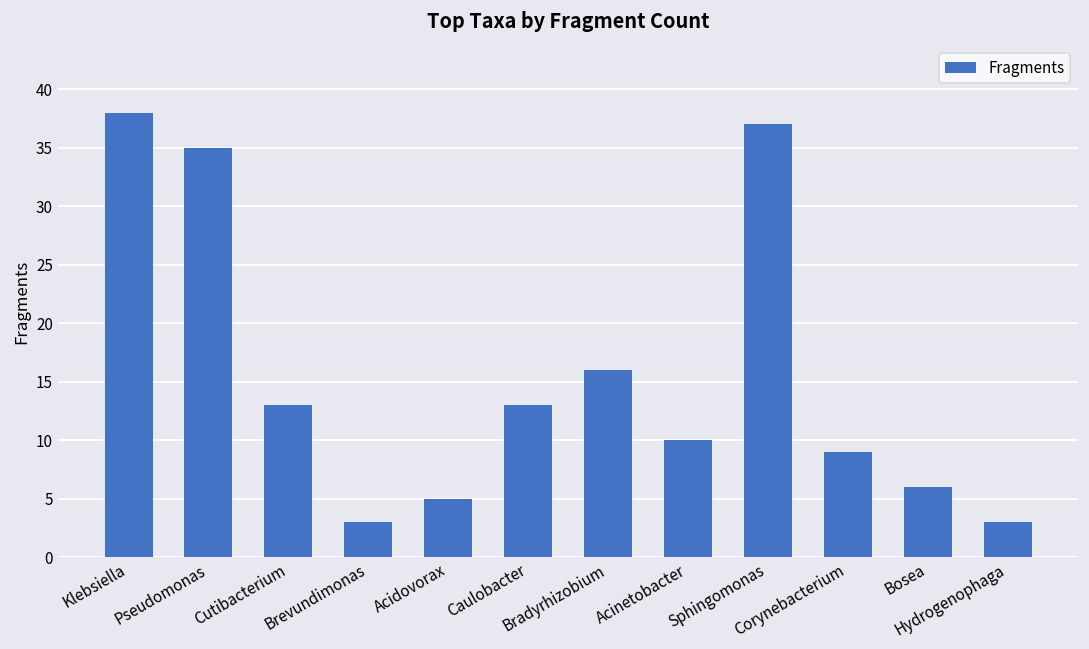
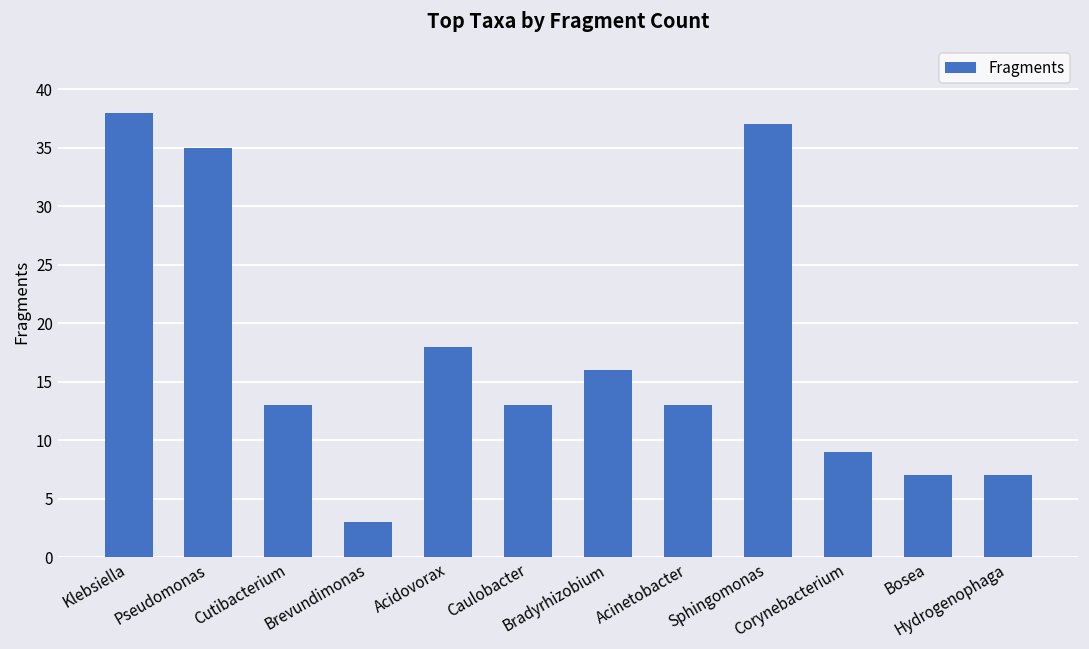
  {
    "Klebsiella": 38,
    "Pseudomonas": 35,
    "Cutibacterium": 13,
    "Brevundimonas": 3,
-   "Acidovorax": 5,
+   "Acidovorax": 18,
    "Caulobacter": 13,
    "Bradyrhizobium": 16,
-   "Acinetobacter": 10,
+   "Acinetobacter": 13,
    "Sphingomonas": 37,
    "Corynebacterium": 9,
-   "Bosea": 6,
-   "Hydrogenophaga": 3
+   "Bosea": 7,
+   "Hydrogenophaga": 7
  }
